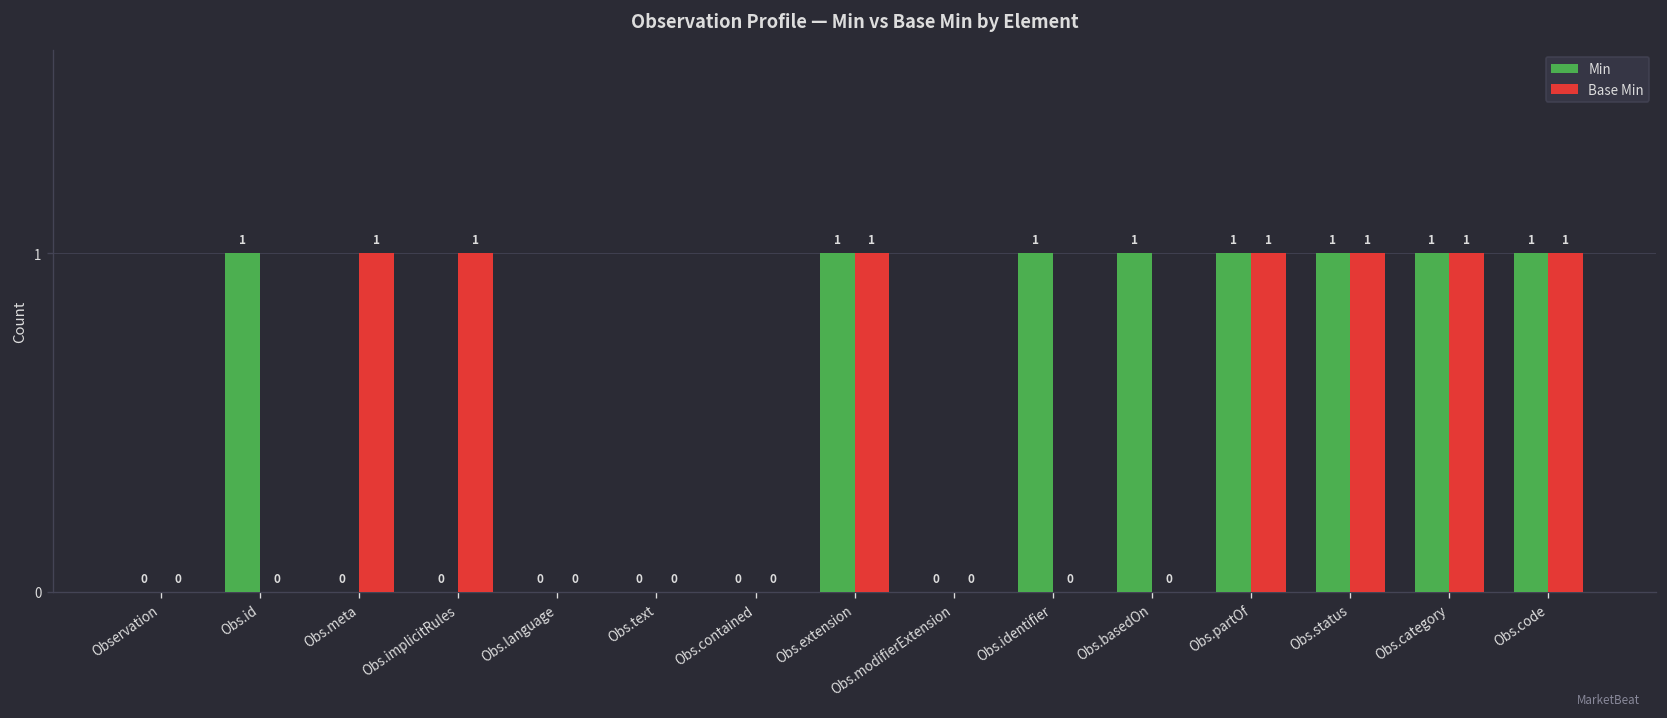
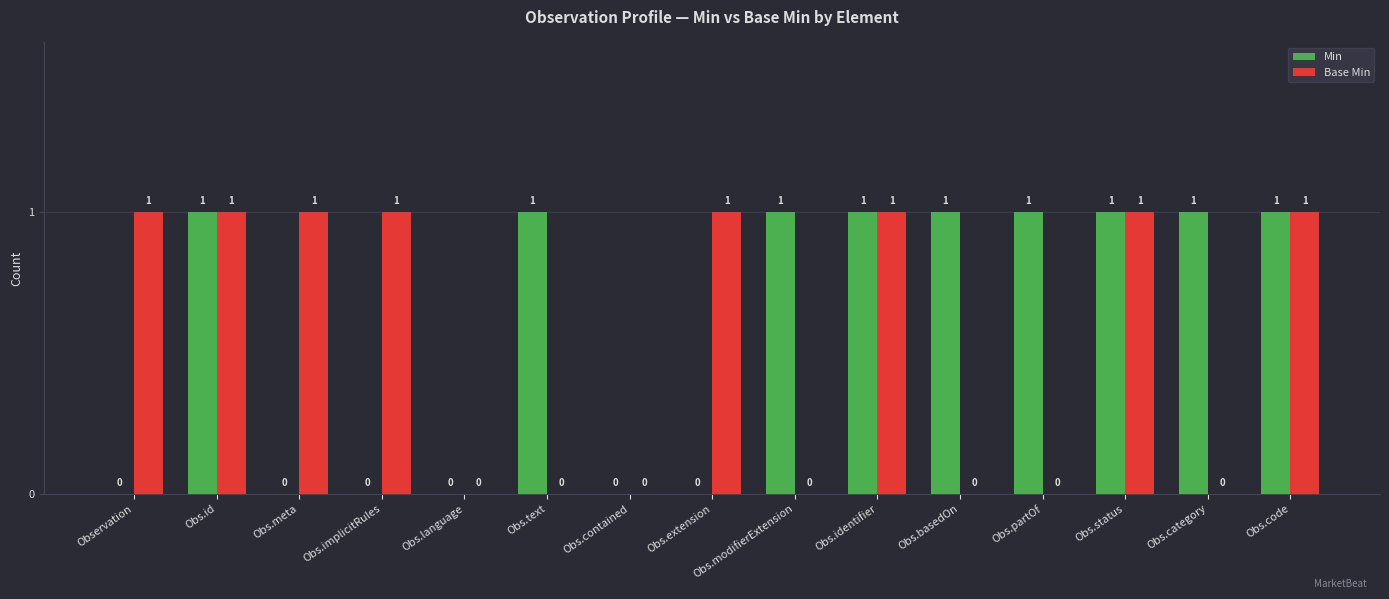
  {
    "Min": {
      "Observation": 0,
      "Obs.id": 1,
      "Obs.meta": 0,
      "Obs.implicitRules": 0,
      "Obs.language": 0,
-     "Obs.text": 0,
+     "Obs.text": 1,
      "Obs.contained": 0,
-     "Obs.extension": 1,
-     "Obs.modifierExtension": 0,
+     "Obs.extension": 0,
+     "Obs.modifierExtension": 1,
      "Obs.identifier": 1,
      "Obs.basedOn": 1,
      "Obs.partOf": 1,
      "Obs.status": 1,
      "Obs.category": 1,
      "Obs.code": 1
    },
    "Base Min": {
-     "Observation": 0,
-     "Obs.id": 0,
+     "Observation": 1,
+     "Obs.id": 1,
      "Obs.meta": 1,
      "Obs.implicitRules": 1,
      "Obs.language": 0,
      "Obs.text": 0,
      "Obs.contained": 0,
      "Obs.extension": 1,
      "Obs.modifierExtension": 0,
-     "Obs.identifier": 0,
+     "Obs.identifier": 1,
      "Obs.basedOn": 0,
-     "Obs.partOf": 1,
+     "Obs.partOf": 0,
      "Obs.status": 1,
-     "Obs.category": 1,
+     "Obs.category": 0,
      "Obs.code": 1
    }
  }
